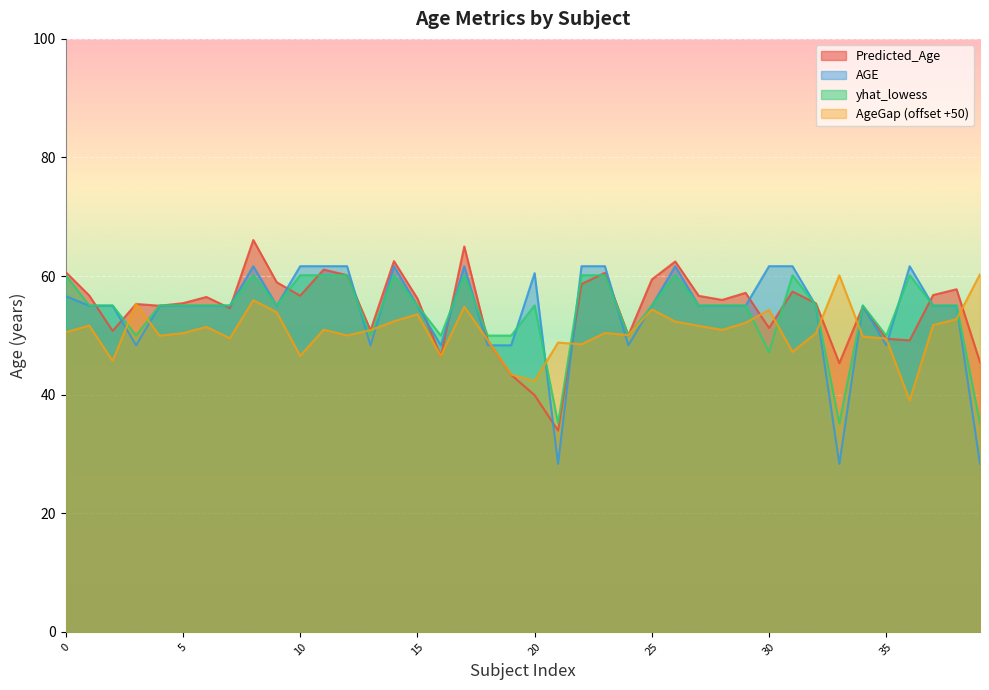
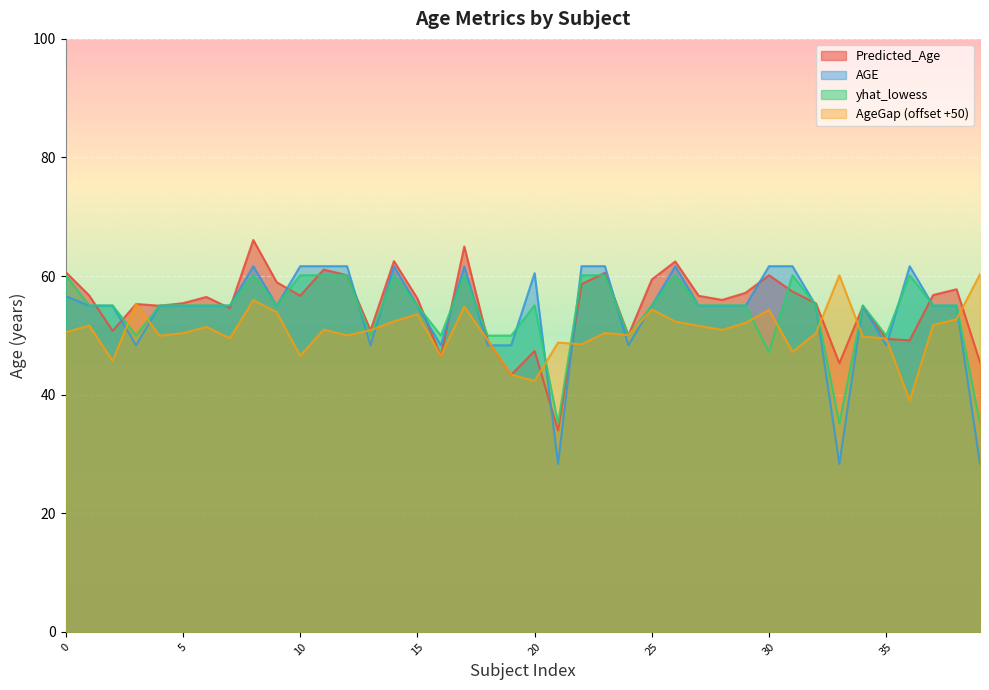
  {
    "Predicted_Age": {
      "0": 61,
      "10": 57,
      "15": 56,
-     "20": 40,
+     "20": 47,
      "25": 59,
-     "30": 51
+     "30": 60
    },
    "AGE": {
      "0": 57,
      "10": 62,
      "20": 61,
      "30": 62,
      "35": 48
    },
    "yhat_lowess": {
      "0": 60,
      "10": 60,
      "20": 55,
      "30": 47,
      "35": 50
    },
    "AgeGap (offset +50)": {
      "0": 51,
      "5": 50,
      "10": 47,
      "15": 54,
      "20": 42,
      "25": 54,
      "30": 54
    }
  }
